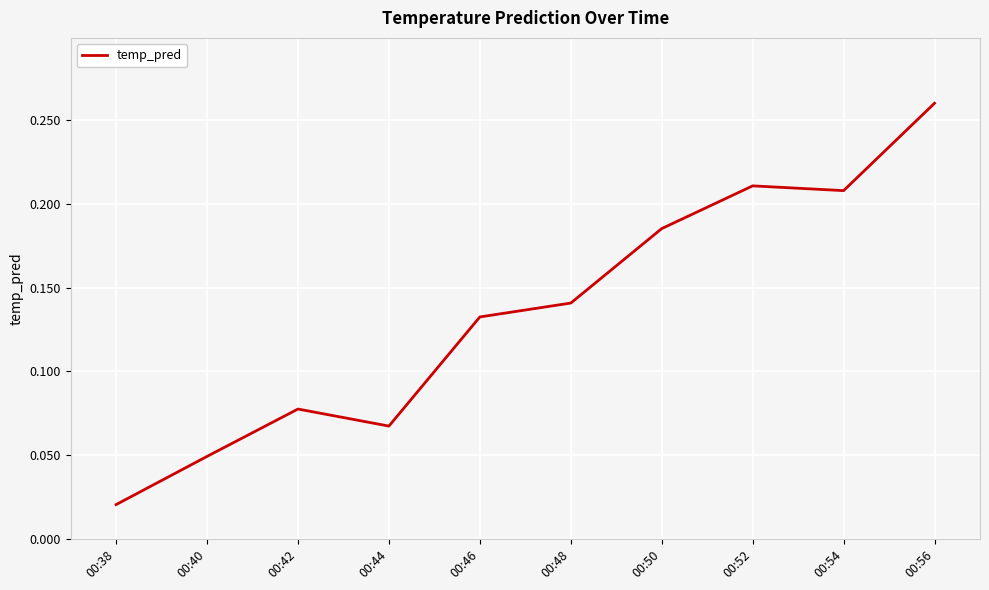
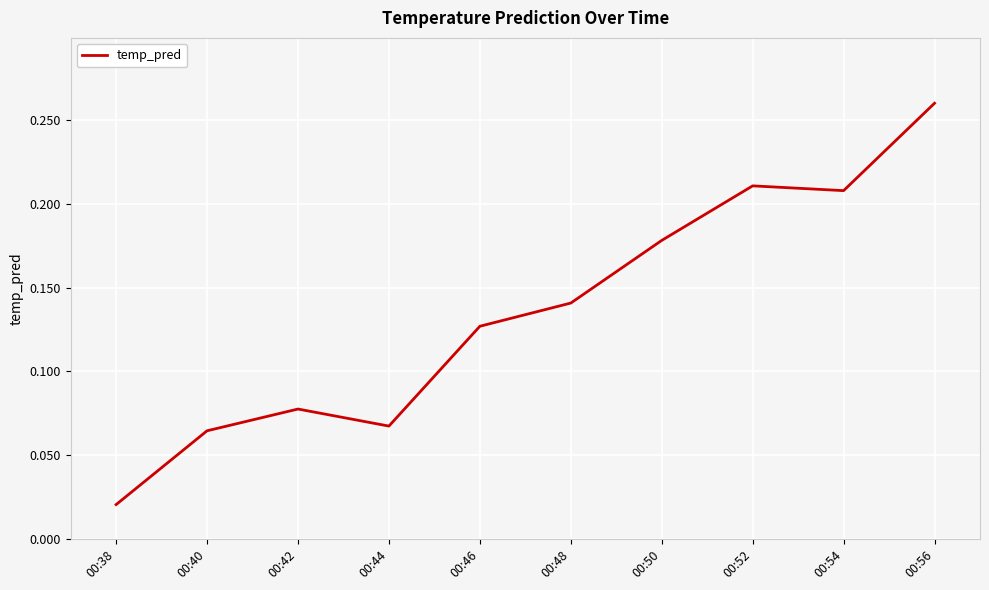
  {
    "00:38": 0.020,
-   "00:40": 0.049,
+   "00:40": 0.065,
    "00:42": 0.078,
    "00:44": 0.067,
-   "00:46": 0.133,
+   "00:46": 0.127,
    "00:48": 0.141,
-   "00:50": 0.185,
+   "00:50": 0.178,
    "00:52": 0.211,
    "00:54": 0.208,
    "00:56": 0.260
  }
